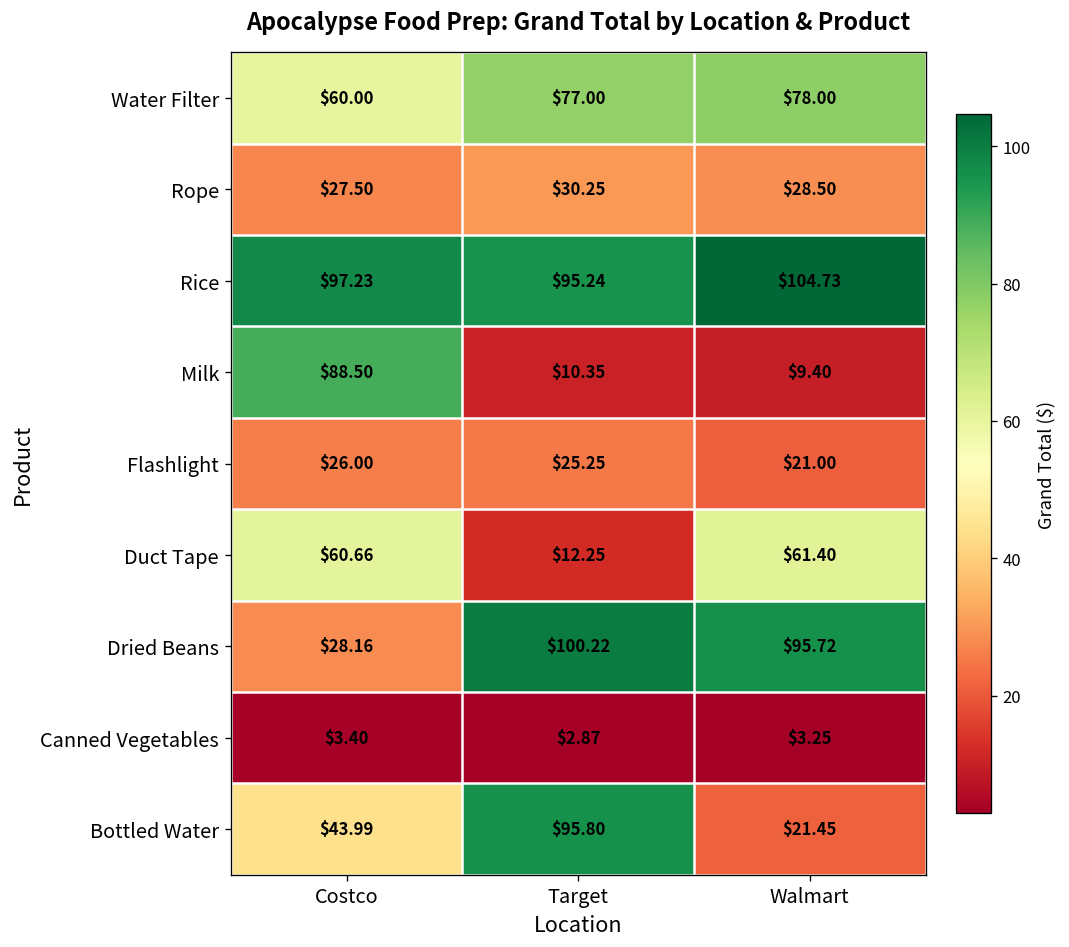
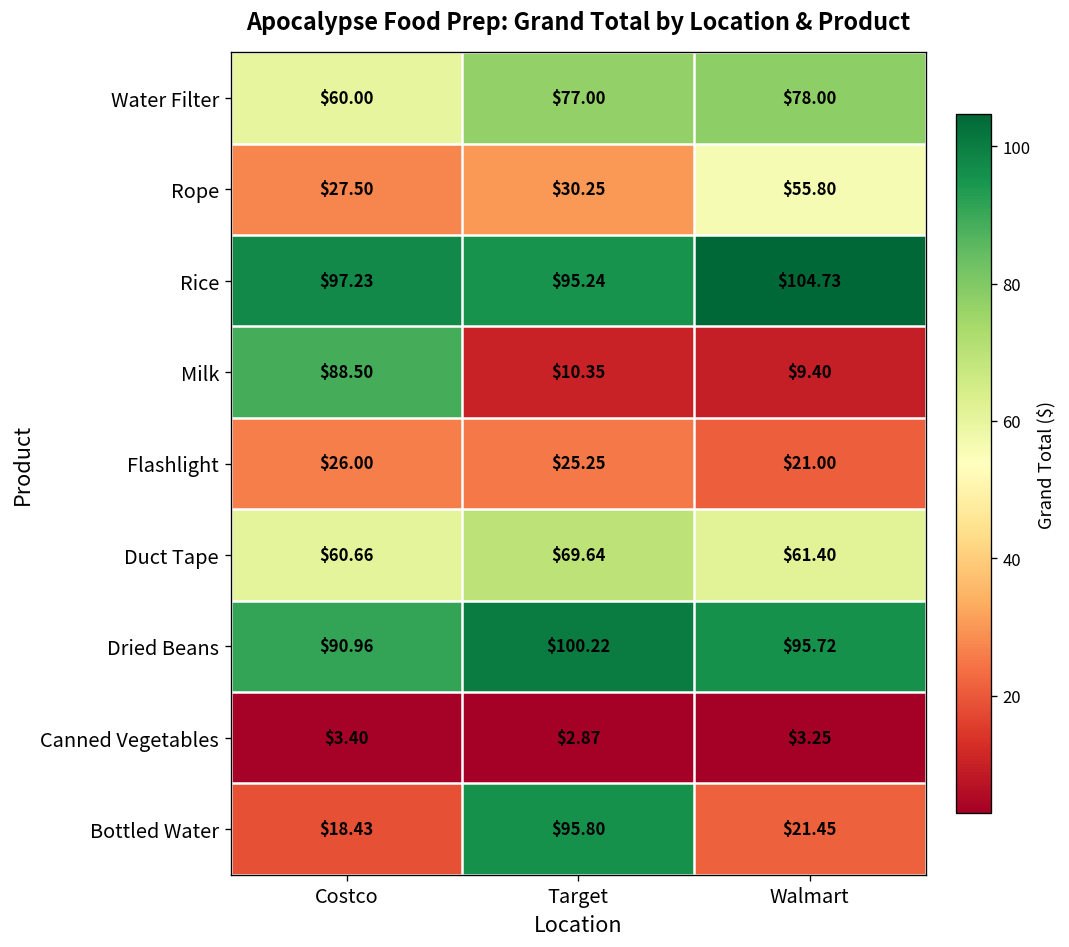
  {
    "Water Filter": {
      "Costco": "$60.00",
      "Target": "$77.00",
      "Walmart": "$78.00"
    },
    "Rope": {
      "Costco": "$27.50",
      "Target": "$30.25",
-     "Walmart": "$28.50"
+     "Walmart": "$55.80"
    },
    "Rice": {
      "Costco": "$97.23",
      "Target": "$95.24",
      "Walmart": "$104.73"
    },
    "Milk": {
      "Costco": "$88.50",
      "Target": "$10.35",
      "Walmart": "$9.40"
    },
    "Flashlight": {
      "Costco": "$26.00",
      "Target": "$25.25",
      "Walmart": "$21.00"
    },
    "Duct Tape": {
      "Costco": "$60.66",
-     "Target": "$12.25",
+     "Target": "$69.64",
      "Walmart": "$61.40"
    },
    "Dried Beans": {
-     "Costco": "$28.16",
+     "Costco": "$90.96",
      "Target": "$100.22",
      "Walmart": "$95.72"
    },
    "Canned Vegetables": {
      "Costco": "$3.40",
      "Target": "$2.87",
      "Walmart": "$3.25"
    },
    "Bottled Water": {
-     "Costco": "$43.99",
+     "Costco": "$18.43",
      "Target": "$95.80",
      "Walmart": "$21.45"
    }
  }
